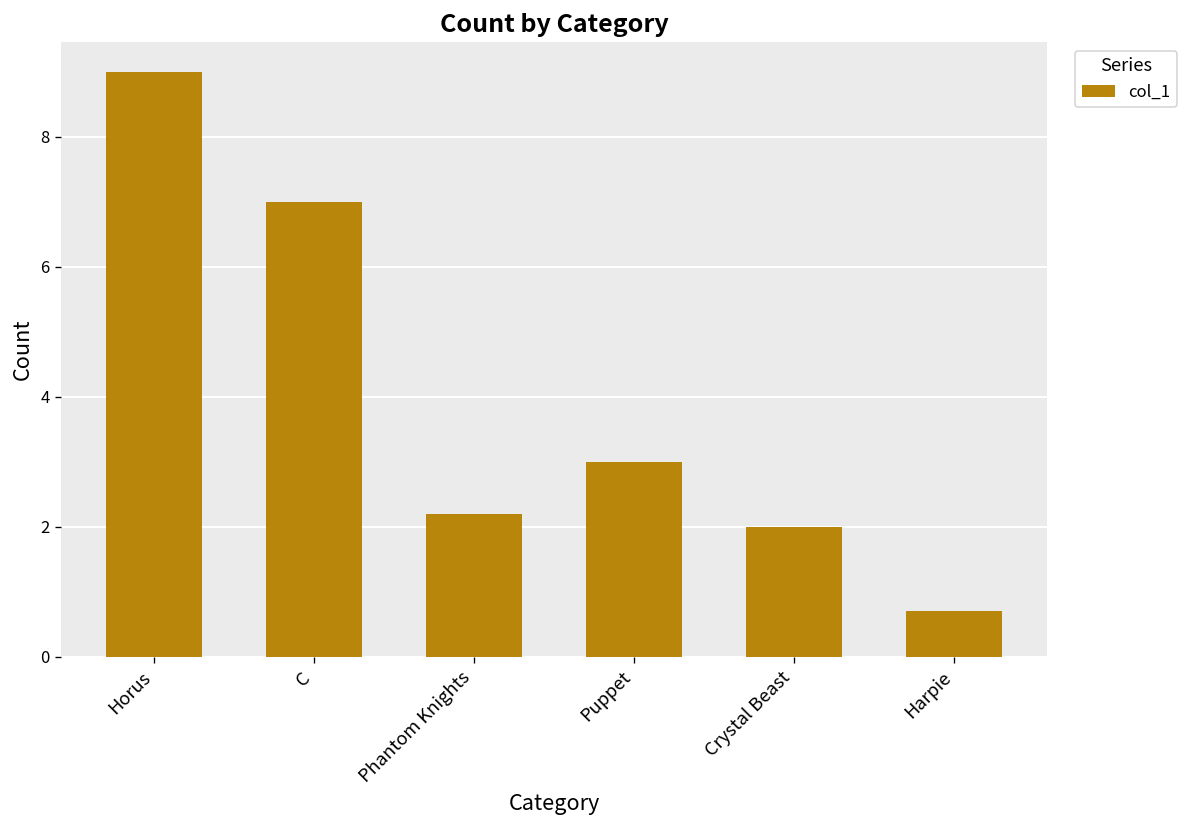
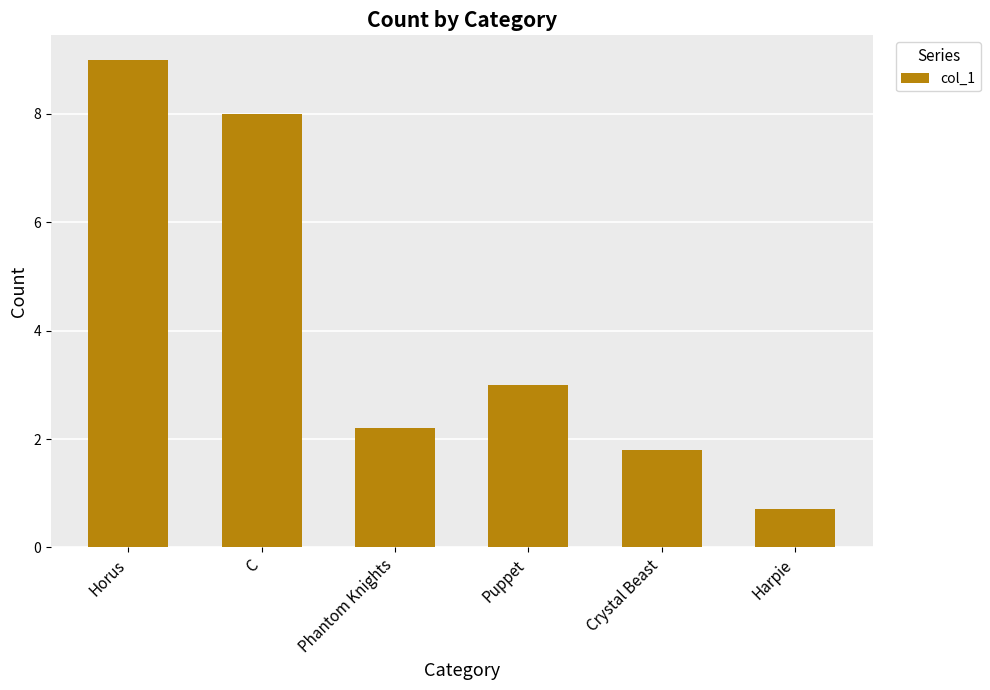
  {
    "Horus": 9.0,
-   "C": 7,
+   "C": 8,
    "Phantom Knights": 2.2,
    "Puppet": 3.0,
-   "Crystal Beast": 2.0,
+   "Crystal Beast": 1.8,
    "Harpie": 0.7
  }
